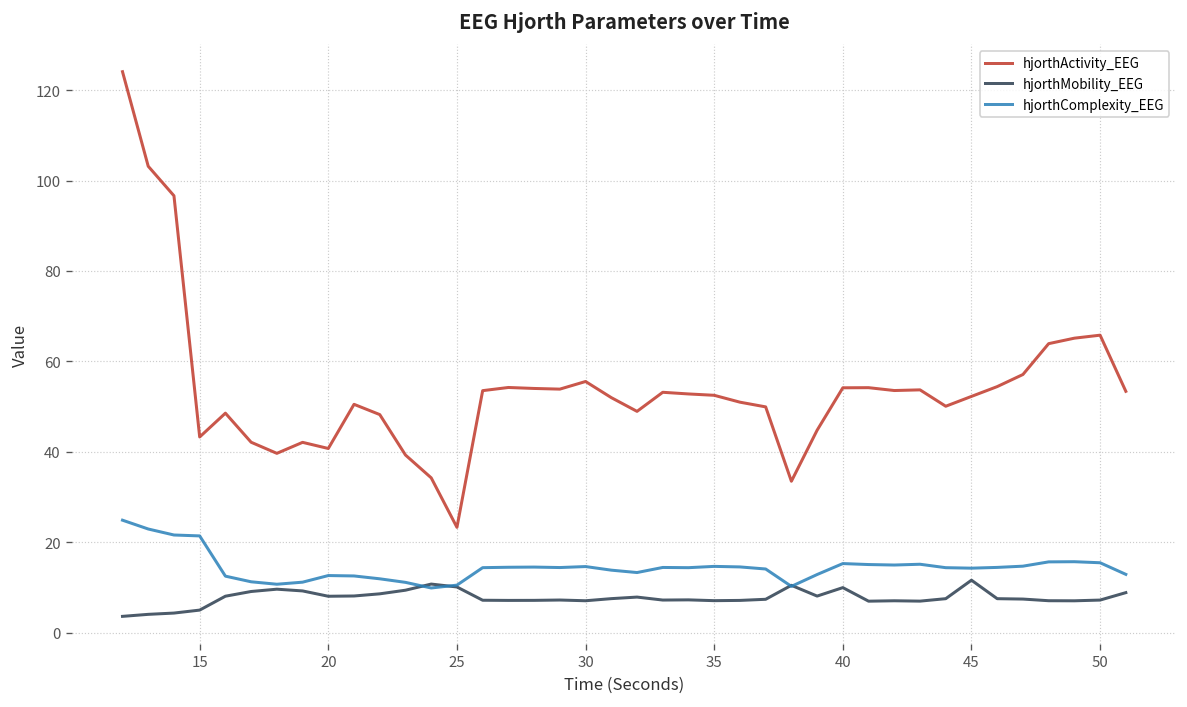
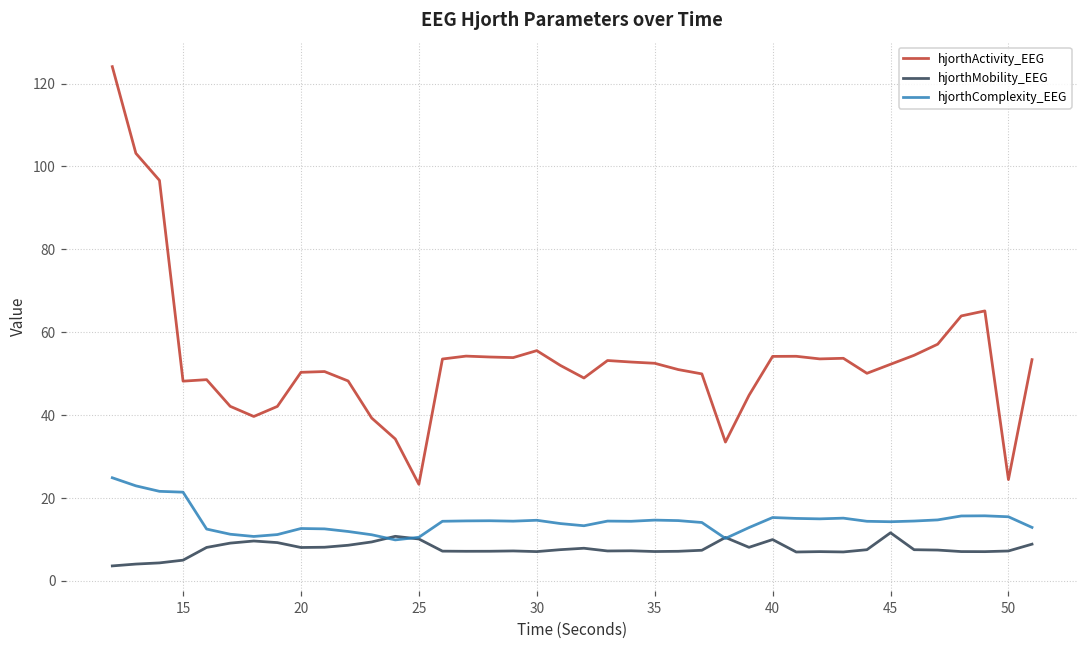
  {
    "hjorthActivity_EEG": {
-     "15": 43,
-     "20": 41,
+     "15": 48,
+     "20": 50,
      "25": 23,
      "30": 56,
      "35": 53,
      "40": 54,
      "45": 52,
-     "50": 66
+     "50": 24
    },
    "hjorthMobility_EEG": {
      "15": 5,
      "20": 8,
      "30": 7,
      "35": 7,
      "40": 10,
      "45": 12,
      "50": 7
    },
    "hjorthComplexity_EEG": {
      "15": 21,
      "20": 13,
      "30": 15,
      "35": 15,
      "40": 15,
      "45": 14,
      "50": 15
    }
  }
